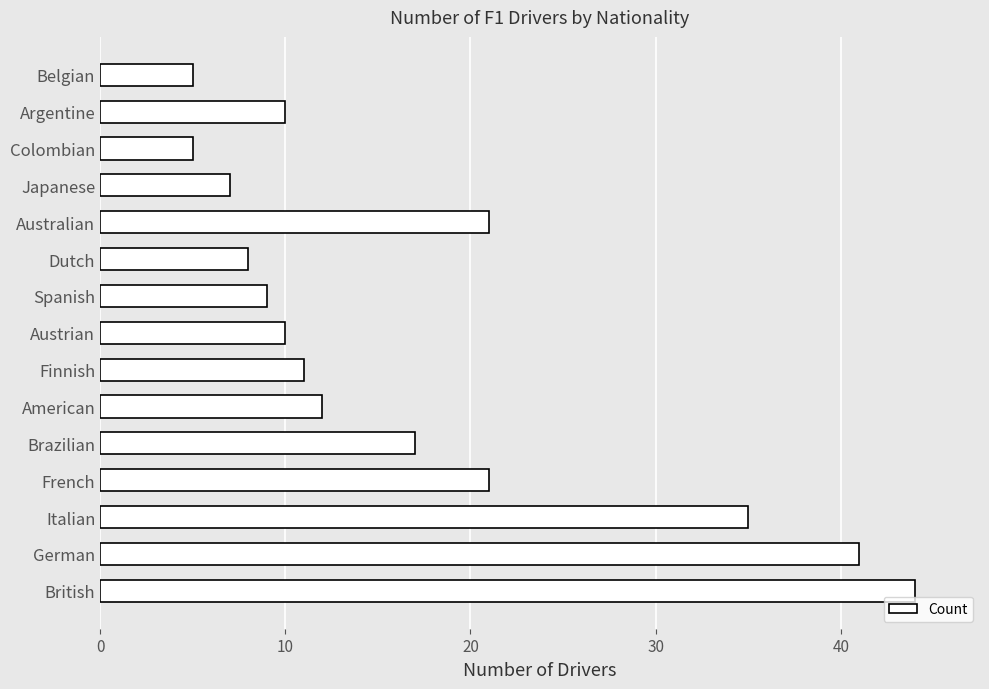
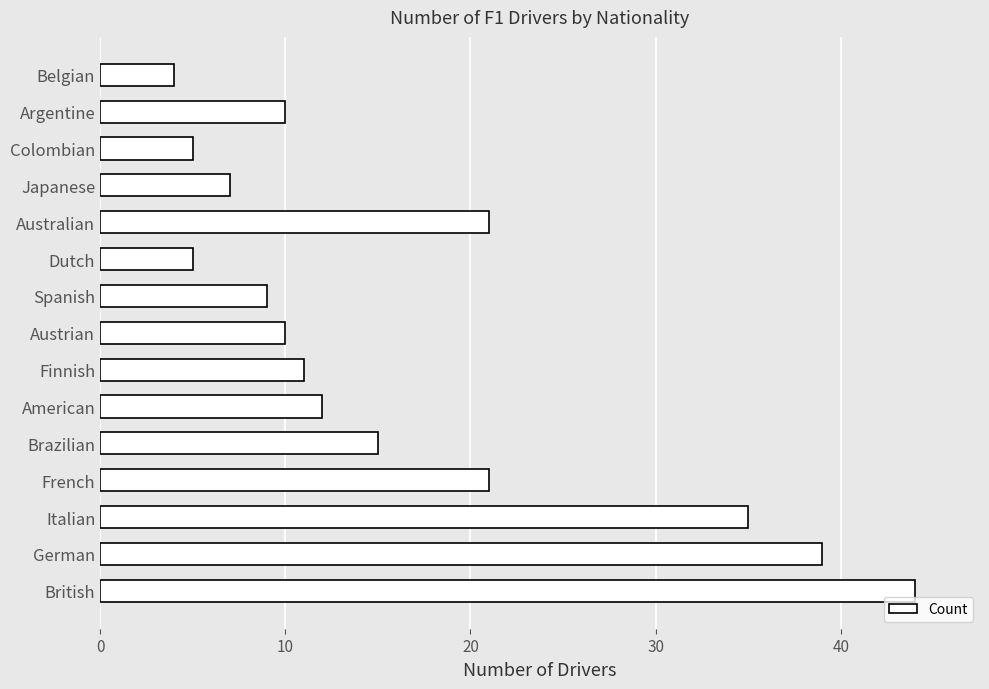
  {
-   "Belgian": 5,
+   "Belgian": 4,
    "Argentine": 10,
    "Colombian": 5,
    "Japanese": 7,
    "Australian": 21,
-   "Dutch": 8,
+   "Dutch": 5,
    "Spanish": 9,
    "Austrian": 10,
    "Finnish": 11,
    "American": 12,
-   "Brazilian": 17,
+   "Brazilian": 15,
    "French": 21,
    "Italian": 35,
-   "German": 41,
+   "German": 39,
    "British": 44
  }
